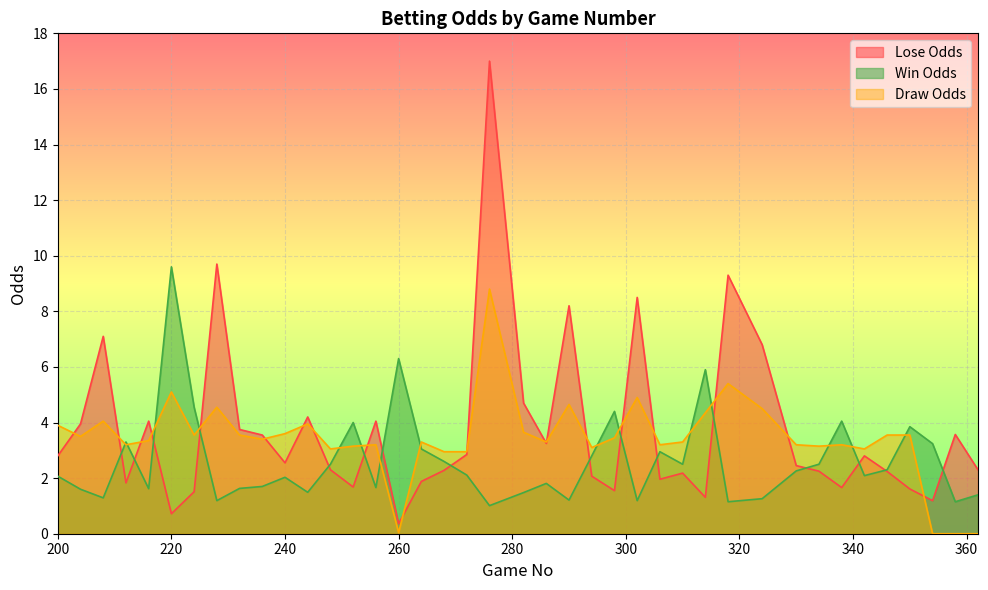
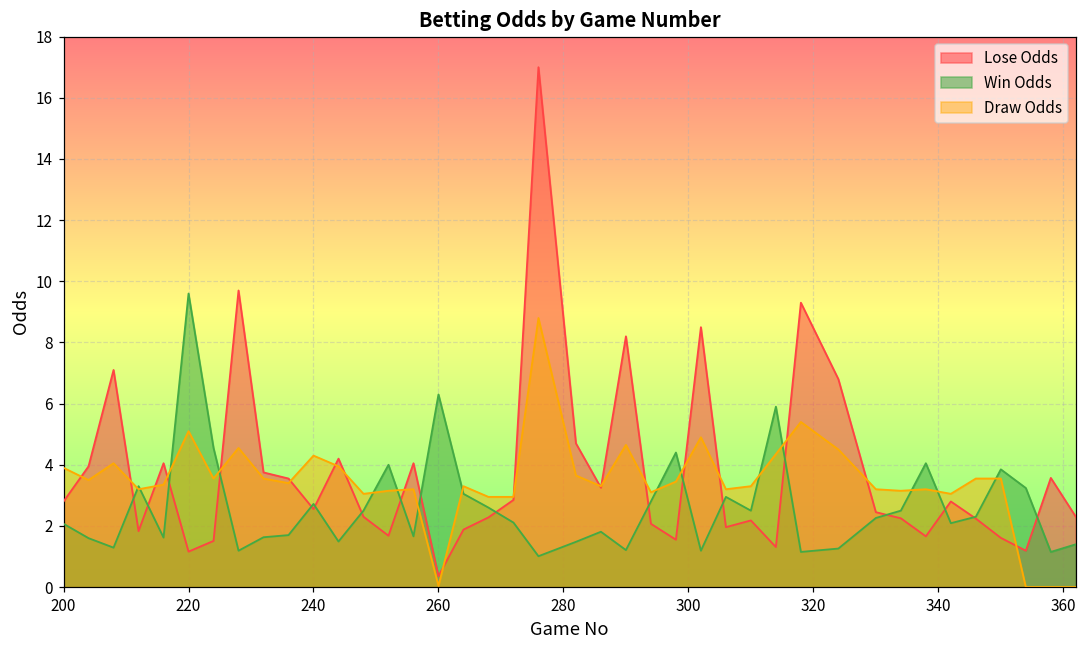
  {
    "Lose Odds": {
      "200": 2.8,
-     "220": 0.7,
+     "220": 1.2,
      "240": 2.6,
      "260": 0.4
    },
    "Win Odds": {
      "200": 2.1,
      "220": 9.6,
-     "240": 2.0,
+     "240": 2.7,
      "260": 6.3
    },
    "Draw Odds": {
      "200": 3.9,
      "220": 5.1,
-     "240": 3.6,
+     "240": 4.3,
      "260": 0.0
    }
  }
